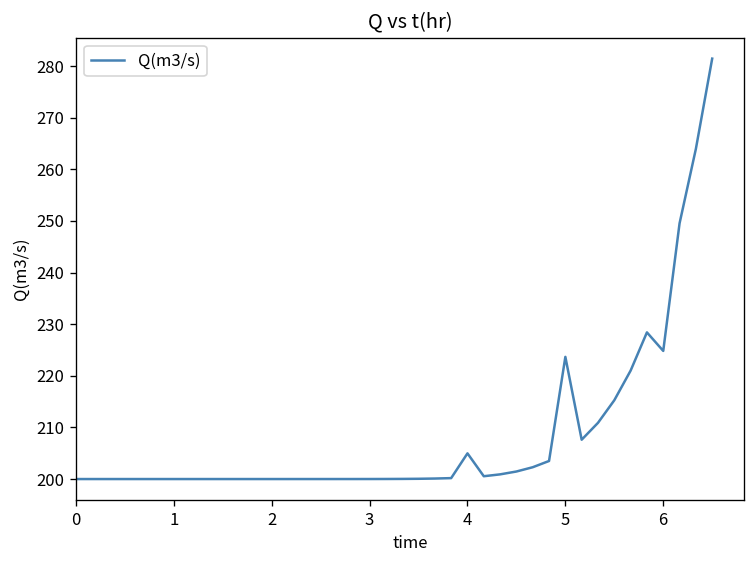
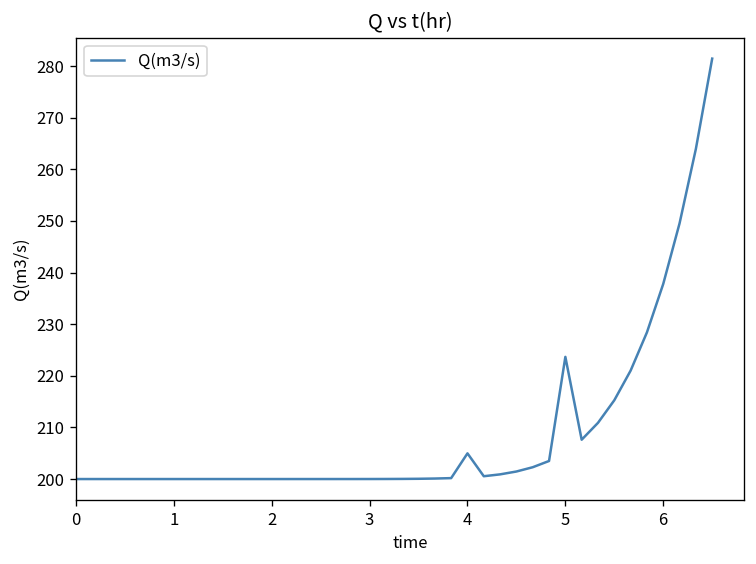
  {
    "0": 200,
    "1": 200,
    "2": 200,
    "3": 200,
    "4": 205,
    "5": 224,
-   "6": 225
+   "6": 238
  }
